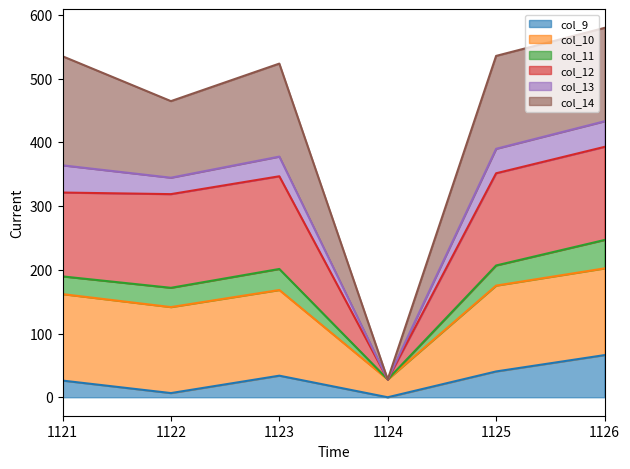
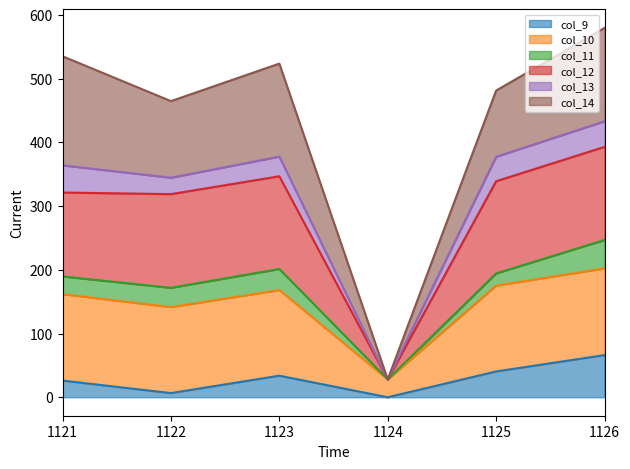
  {
    "col_9": {
      "1121": 30,
      "1122": 10,
      "1123": 30,
      "1124": 0,
      "1125": 40,
      "1126": 70
    },
    "col_10": {
      "1121": 140,
      "1122": 130,
      "1123": 130,
      "1125": 130,
      "1126": 140
    },
    "col_11": {
      "1121": 30,
      "1122": 30,
      "1123": 30,
-     "1125": 30,
+     "1125": 20,
      "1126": 40
    },
    "col_12": {
      "1121": 130,
      "1122": 150,
      "1123": 150,
      "1125": 140,
      "1126": 150
    },
    "col_13": {
      "1121": 40,
      "1122": 30,
      "1123": 30,
      "1125": 40,
      "1126": 40
    },
    "col_14": {
      "1121": 170,
      "1122": 120,
      "1123": 150,
-     "1125": 150,
+     "1125": 100,
      "1126": 150
    }
  }
